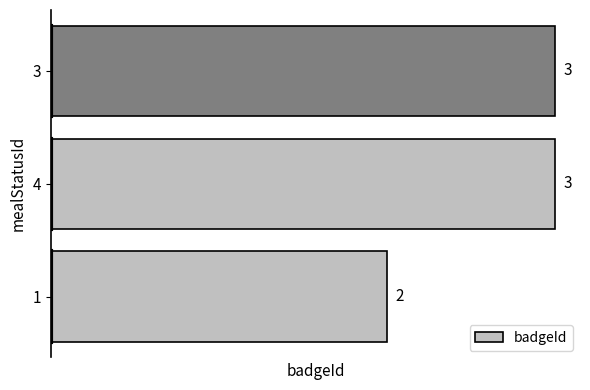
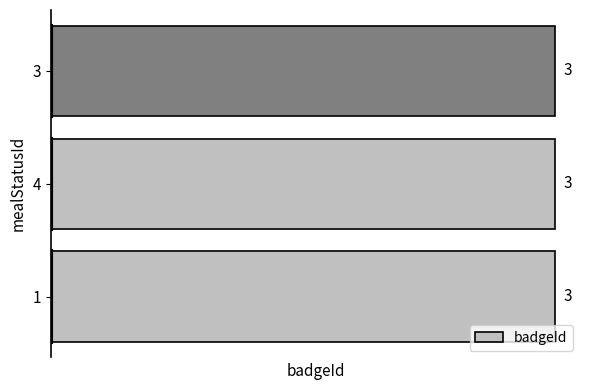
  {
    "badgeId": {
      "3": 3,
      "4": 3,
-     "1": 2
+     "1": 3
    }
  }
